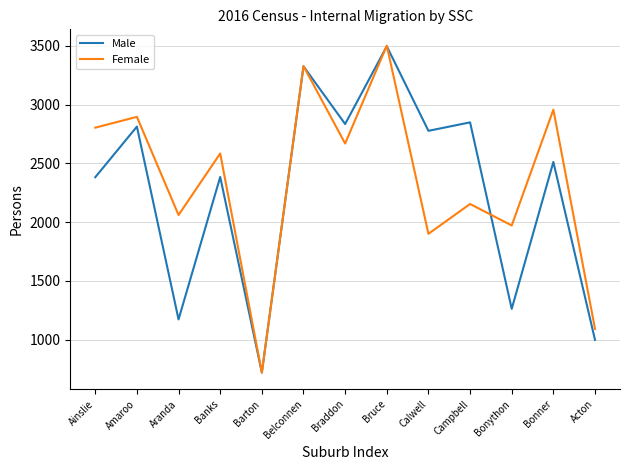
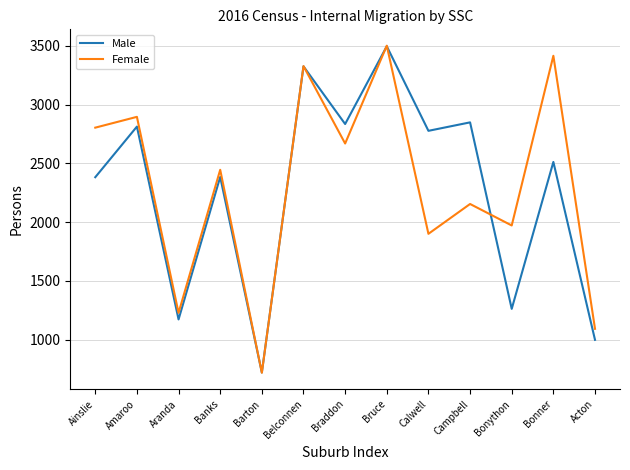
  {
    "Male": {
      "Ainslie": 2380,
      "Amaroo": 2810,
      "Aranda": 1170,
      "Banks": 2380,
      "Braddon": 2840,
      "Calwell": 2780,
      "Campbell": 2850,
      "Bonython": 1260,
      "Bonner": 2510,
      "Acton": 1000
    },
    "Female": {
      "Ainslie": 2800,
      "Amaroo": 2900,
-     "Aranda": 2060,
-     "Banks": 2580,
+     "Aranda": 1230,
+     "Banks": 2450,
      "Braddon": 2670,
      "Calwell": 1900,
      "Campbell": 2150,
      "Bonython": 1970,
-     "Bonner": 2960,
+     "Bonner": 3420,
      "Acton": 1090
    }
  }
